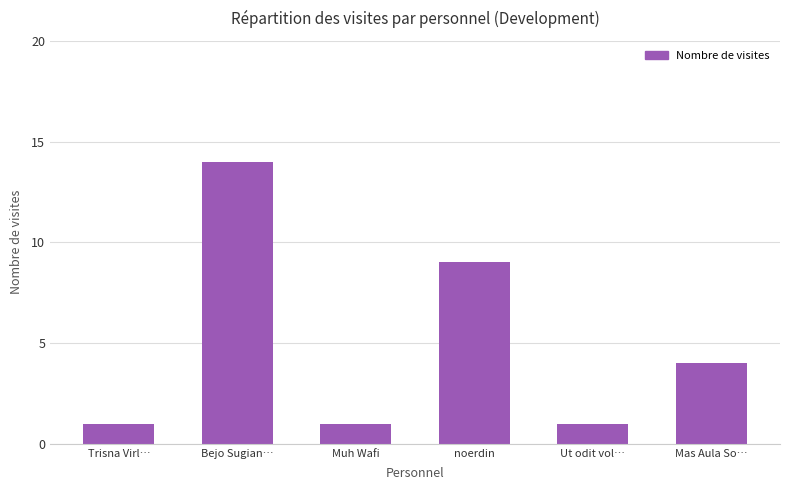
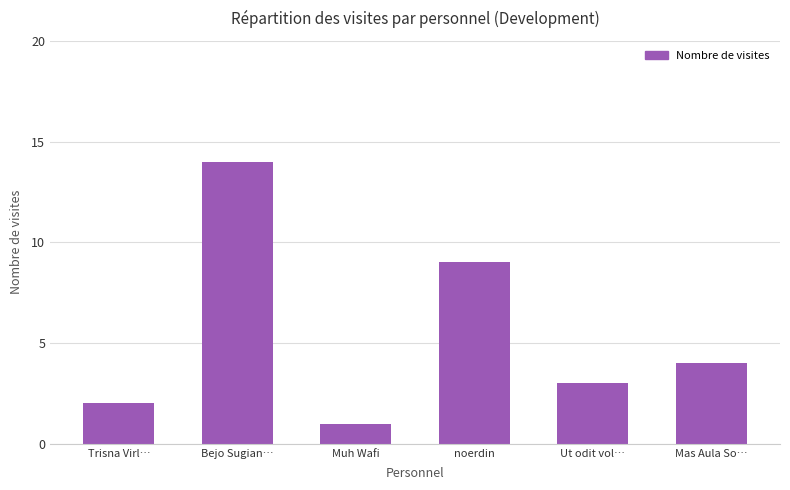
  {
-   "Trisna Virl…": 1,
+   "Trisna Virl…": 2,
    "Bejo Sugian…": 14,
    "Muh Wafi": 1,
    "noerdin": 9,
-   "Ut odit vol…": 1,
+   "Ut odit vol…": 3,
    "Mas Aula So…": 4
  }
